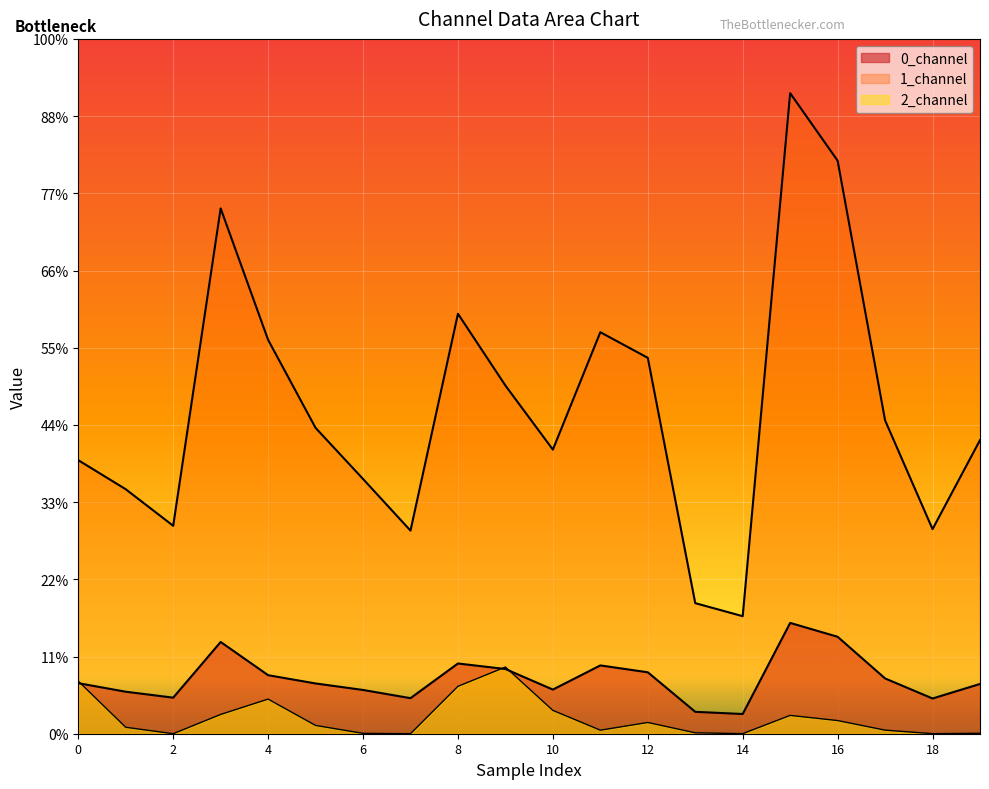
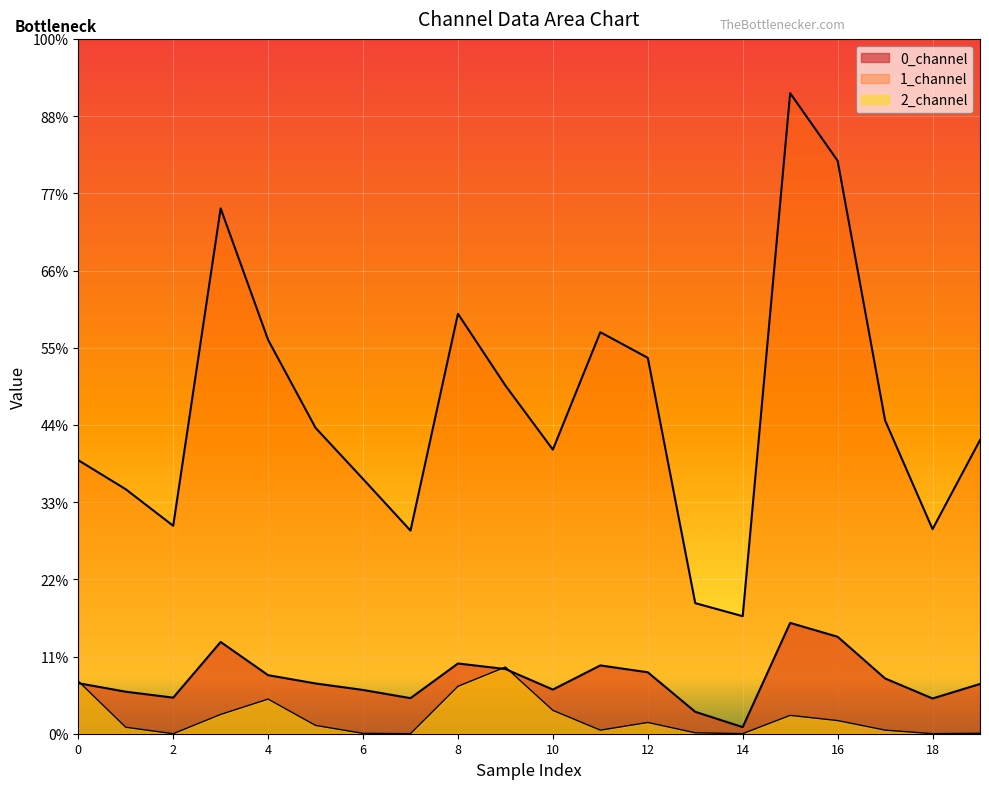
  {
    "0_channel": {
      "2": "5%",
      "4": "8%",
      "6": "6%",
      "8": "10%",
      "10": "6%",
      "12": "9%",
-     "14": "3%",
+     "14": "1%",
      "16": "14%",
      "18": "5%"
    },
    "1_channel": {
      "0": "39%",
      "2": "30%",
      "4": "57%",
      "6": "37%",
      "8": "60%",
      "10": "41%",
      "12": "54%",
      "14": "17%",
      "16": "82%",
      "18": "29%"
    },
    "2_channel": {
      "2": "0%",
      "4": "5%",
      "6": "0%",
      "8": "7%",
      "10": "3%",
      "12": "2%",
      "14": "0%",
      "16": "2%",
      "18": "0%"
    }
  }
